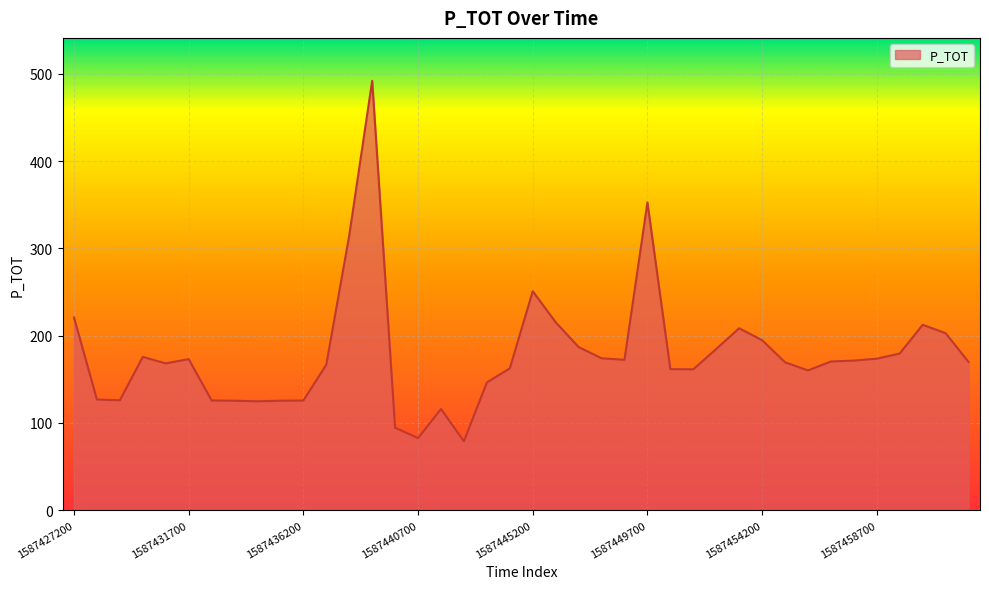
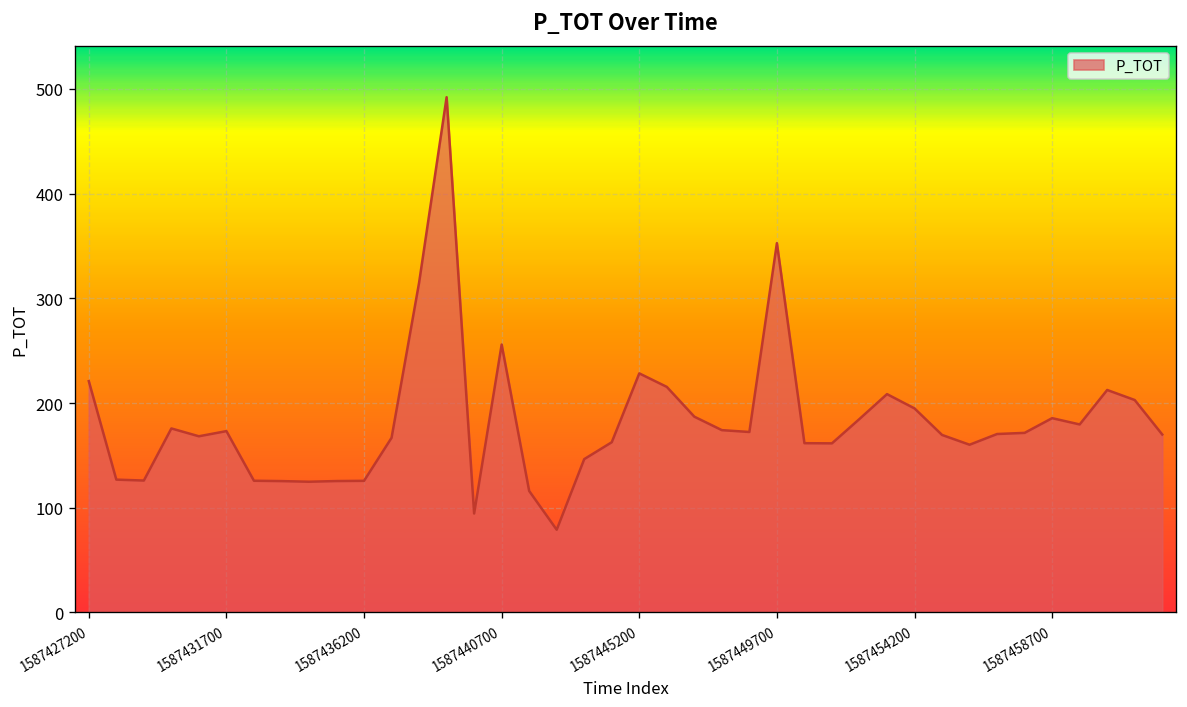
  {
    "1587427200": 220,
    "1587431700": 170,
    "1587436200": 130,
-   "1587440700": 80,
-   "1587445200": 250,
+   "1587440700": 260,
+   "1587445200": 230,
    "1587449700": 350,
    "1587454200": 190,
-   "1587458700": 170
+   "1587458700": 190
  }
